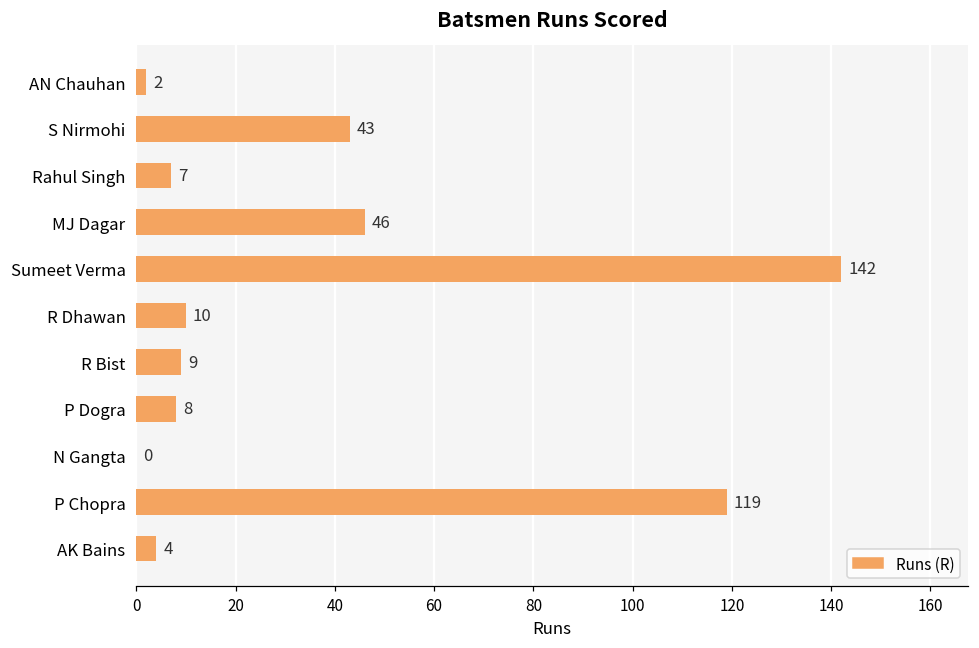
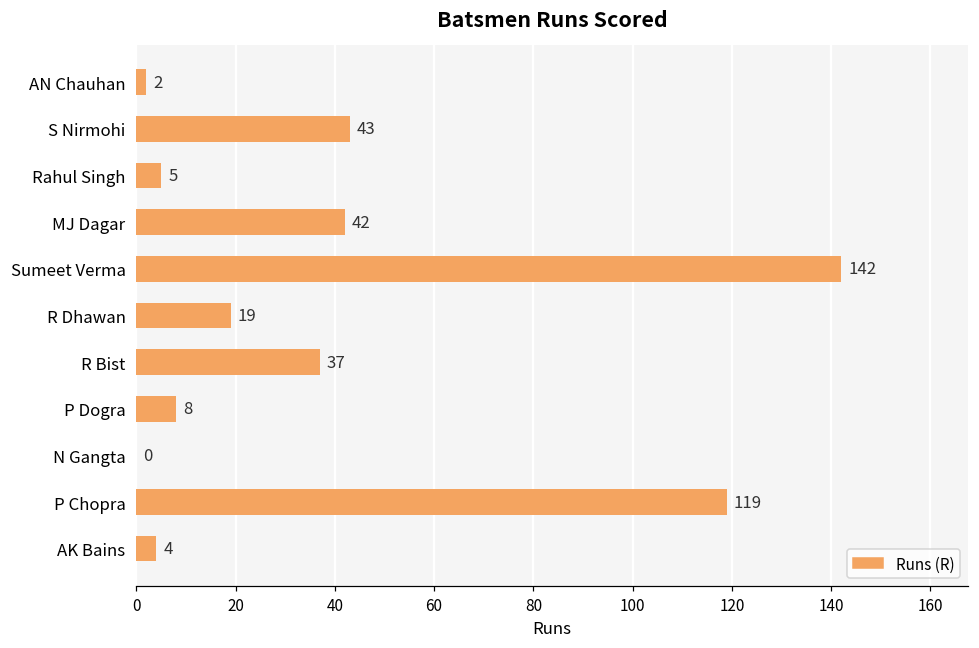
  {
    "AN Chauhan": 2,
    "S Nirmohi": 43,
-   "Rahul Singh": 7,
-   "MJ Dagar": 46,
+   "Rahul Singh": 5,
+   "MJ Dagar": 42,
    "Sumeet Verma": 142,
-   "R Dhawan": 10,
-   "R Bist": 9,
+   "R Dhawan": 19,
+   "R Bist": 37,
    "P Dogra": 8,
    "N Gangta": 0,
    "P Chopra": 119,
    "AK Bains": 4
  }
